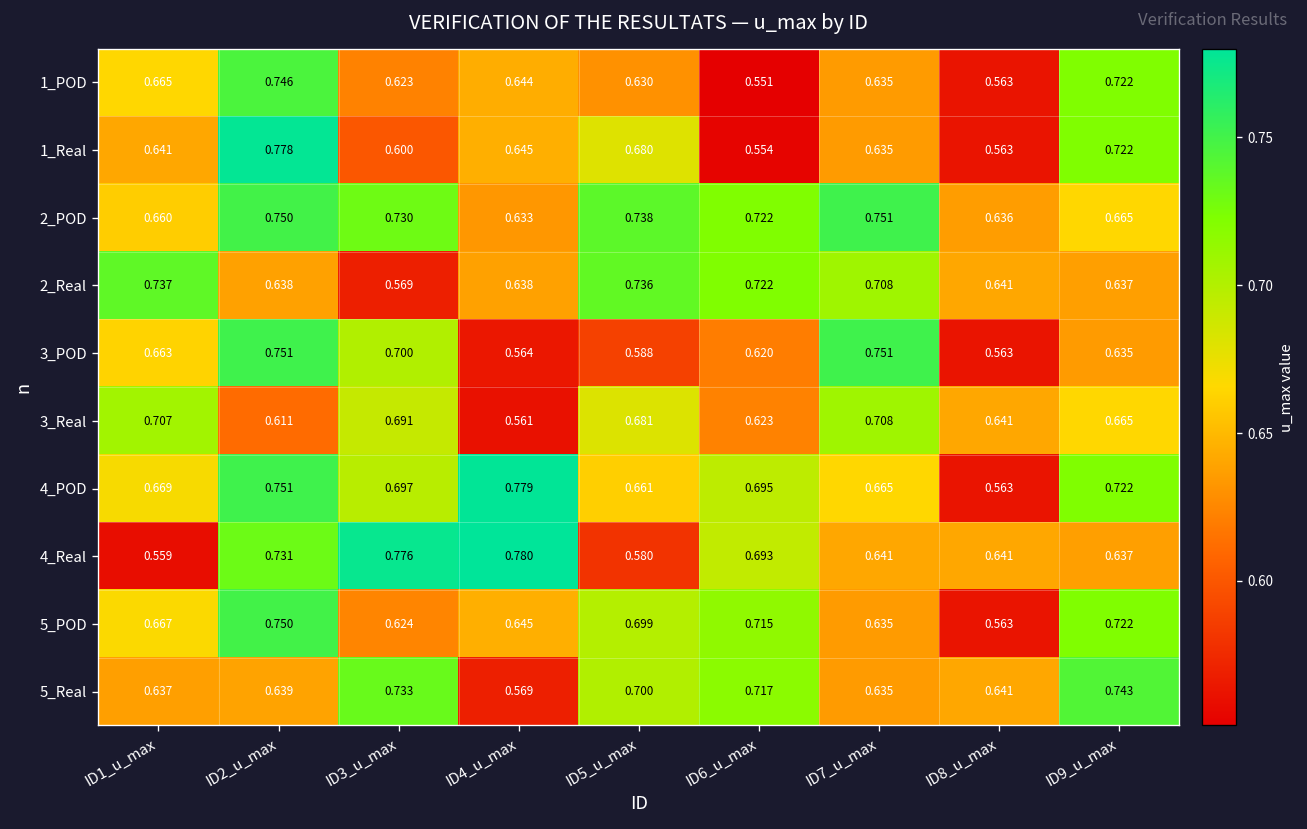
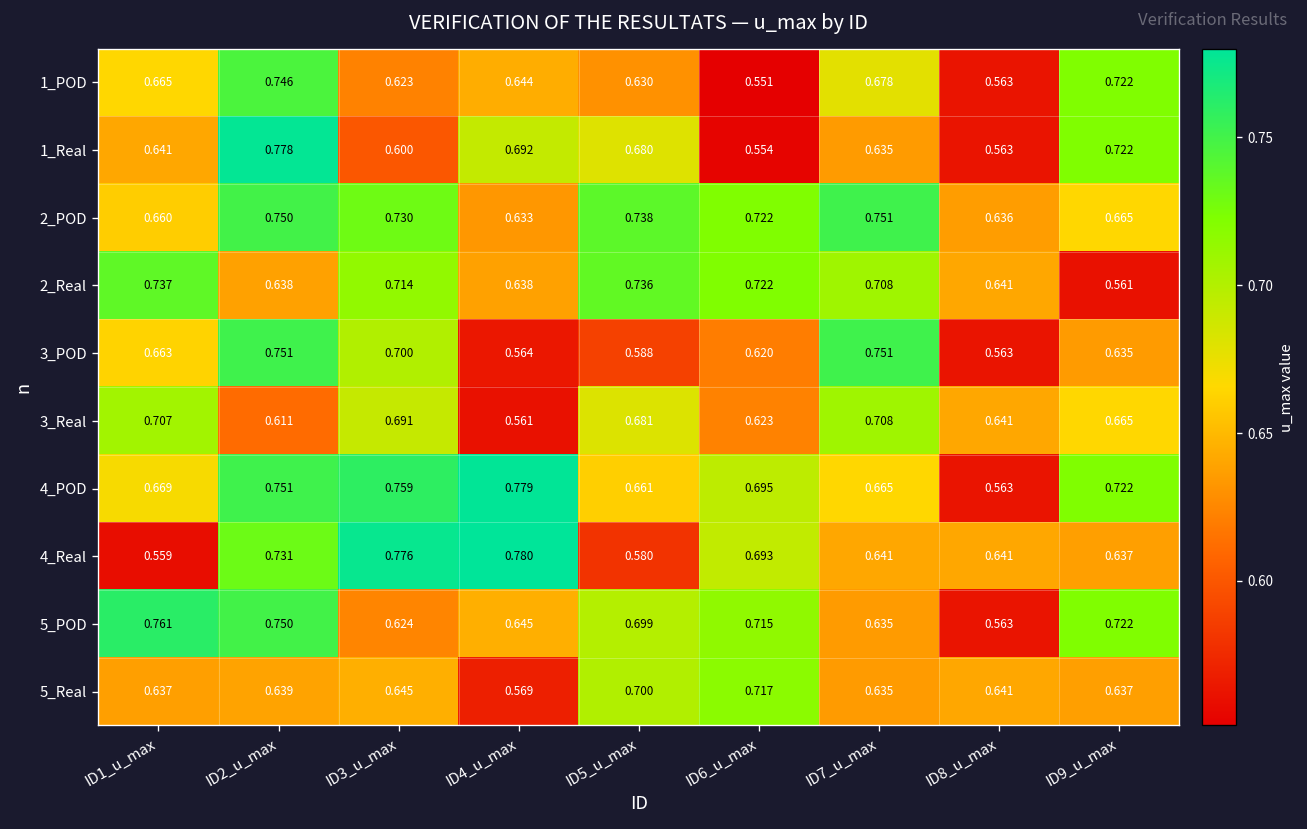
  {
    "1_POD": {
      "ID1_u_max": 0.665,
      "ID2_u_max": 0.746,
      "ID3_u_max": 0.623,
      "ID4_u_max": 0.644,
      "ID5_u_max": 0.630,
      "ID6_u_max": 0.551,
-     "ID7_u_max": 0.635,
+     "ID7_u_max": 0.678,
      "ID8_u_max": 0.563,
      "ID9_u_max": 0.722
    },
    "1_Real": {
      "ID1_u_max": 0.641,
      "ID2_u_max": 0.778,
      "ID3_u_max": 0.600,
-     "ID4_u_max": 0.645,
+     "ID4_u_max": 0.692,
      "ID5_u_max": 0.680,
      "ID6_u_max": 0.554,
      "ID7_u_max": 0.635,
      "ID8_u_max": 0.563,
      "ID9_u_max": 0.722
    },
    "2_POD": {
      "ID1_u_max": 0.660,
      "ID2_u_max": 0.750,
      "ID3_u_max": 0.730,
      "ID4_u_max": 0.633,
      "ID5_u_max": 0.738,
      "ID6_u_max": 0.722,
      "ID7_u_max": 0.751,
      "ID8_u_max": 0.636,
      "ID9_u_max": 0.665
    },
    "2_Real": {
      "ID1_u_max": 0.737,
      "ID2_u_max": 0.638,
-     "ID3_u_max": 0.569,
+     "ID3_u_max": 0.714,
      "ID4_u_max": 0.638,
      "ID5_u_max": 0.736,
      "ID6_u_max": 0.722,
      "ID7_u_max": 0.708,
      "ID8_u_max": 0.641,
-     "ID9_u_max": 0.637
+     "ID9_u_max": 0.561
    },
    "3_POD": {
      "ID1_u_max": 0.663,
      "ID2_u_max": 0.751,
      "ID3_u_max": 0.700,
      "ID4_u_max": 0.564,
      "ID5_u_max": 0.588,
      "ID6_u_max": 0.620,
      "ID7_u_max": 0.751,
      "ID8_u_max": 0.563,
      "ID9_u_max": 0.635
    },
    "3_Real": {
      "ID1_u_max": 0.707,
      "ID2_u_max": 0.611,
      "ID3_u_max": 0.691,
      "ID4_u_max": 0.561,
      "ID5_u_max": 0.681,
      "ID6_u_max": 0.623,
      "ID7_u_max": 0.708,
      "ID8_u_max": 0.641,
      "ID9_u_max": 0.665
    },
    "4_POD": {
      "ID1_u_max": 0.669,
      "ID2_u_max": 0.751,
-     "ID3_u_max": 0.697,
+     "ID3_u_max": 0.759,
      "ID4_u_max": 0.779,
      "ID5_u_max": 0.661,
      "ID6_u_max": 0.695,
      "ID7_u_max": 0.665,
      "ID8_u_max": 0.563,
      "ID9_u_max": 0.722
    },
    "4_Real": {
      "ID1_u_max": 0.559,
      "ID2_u_max": 0.731,
      "ID3_u_max": 0.776,
      "ID4_u_max": 0.780,
      "ID5_u_max": 0.580,
      "ID6_u_max": 0.693,
      "ID7_u_max": 0.641,
      "ID8_u_max": 0.641,
      "ID9_u_max": 0.637
    },
    "5_POD": {
-     "ID1_u_max": 0.667,
+     "ID1_u_max": 0.761,
      "ID2_u_max": 0.750,
      "ID3_u_max": 0.624,
      "ID4_u_max": 0.645,
      "ID5_u_max": 0.699,
      "ID6_u_max": 0.715,
      "ID7_u_max": 0.635,
      "ID8_u_max": 0.563,
      "ID9_u_max": 0.722
    },
    "5_Real": {
      "ID1_u_max": 0.637,
      "ID2_u_max": 0.639,
-     "ID3_u_max": 0.733,
+     "ID3_u_max": 0.645,
      "ID4_u_max": 0.569,
      "ID5_u_max": 0.700,
      "ID6_u_max": 0.717,
      "ID7_u_max": 0.635,
      "ID8_u_max": 0.641,
-     "ID9_u_max": 0.743
+     "ID9_u_max": 0.637
    }
  }
